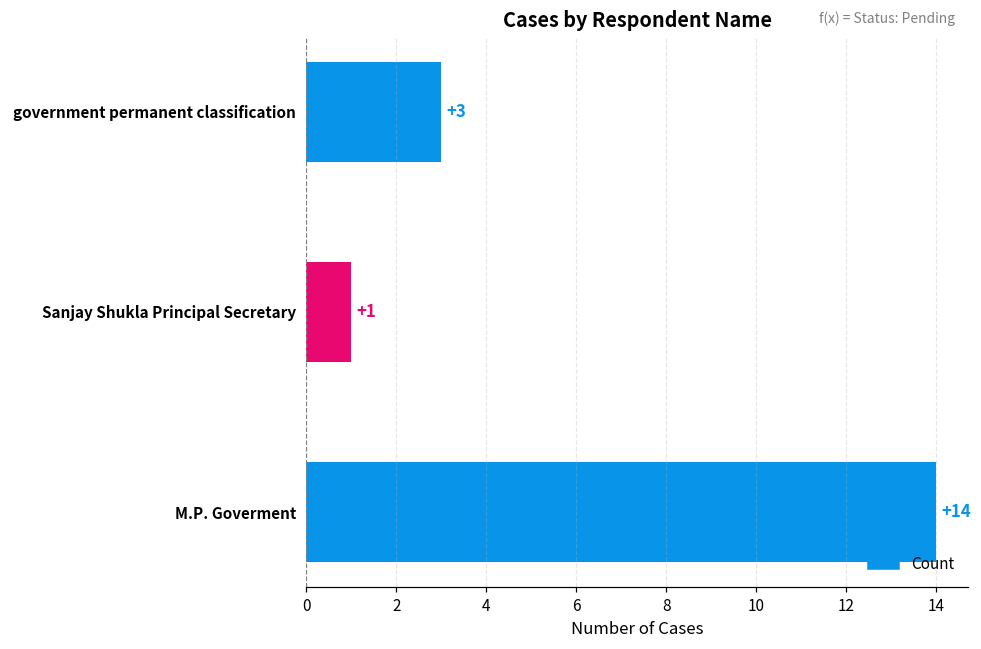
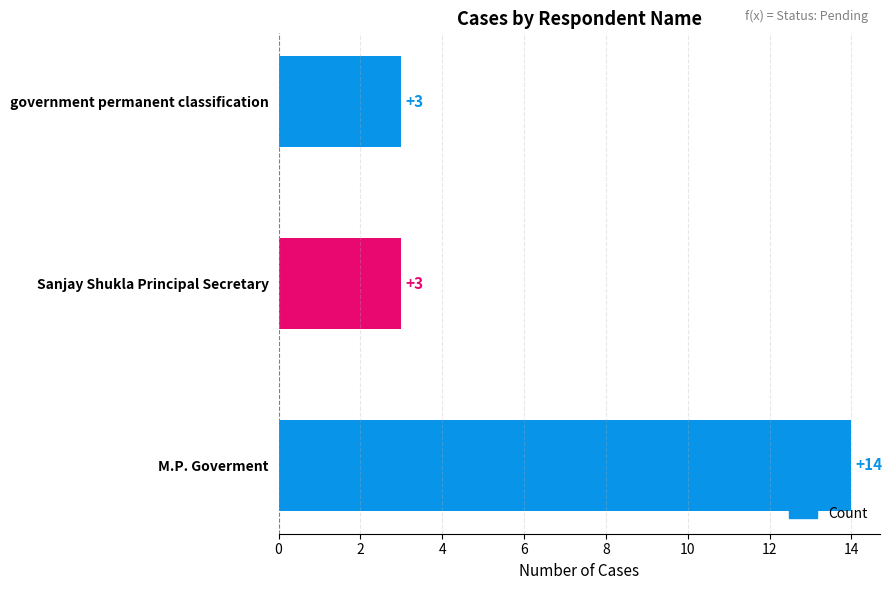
  {
    "government permanent classification": "+3",
-   "Sanjay Shukla Principal Secretary": "+1",
+   "Sanjay Shukla Principal Secretary": "+3",
    "M.P. Goverment": "+14"
  }
